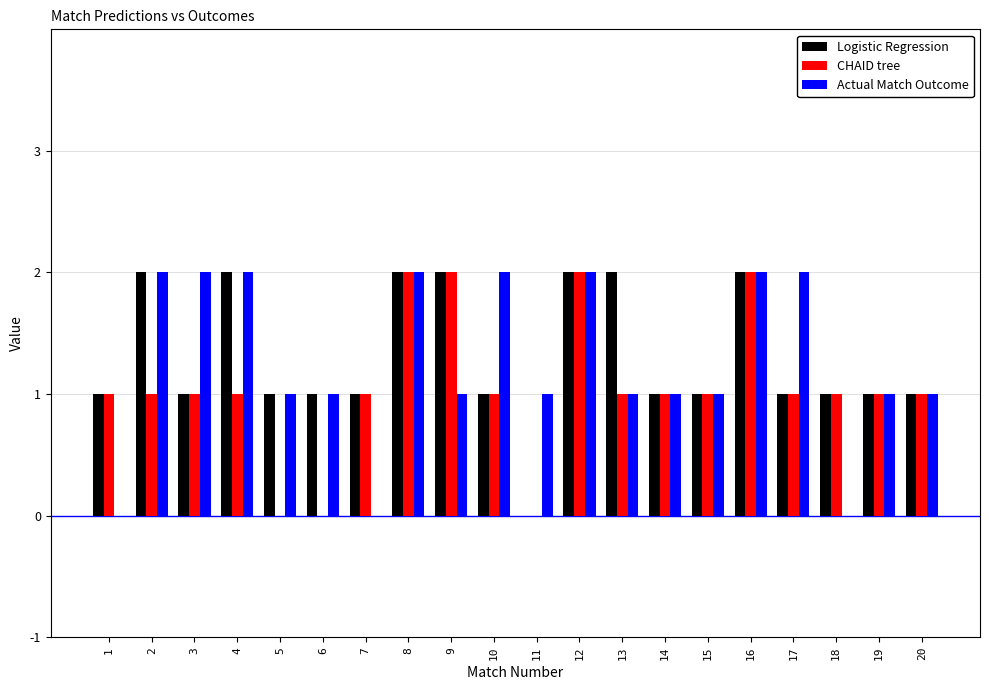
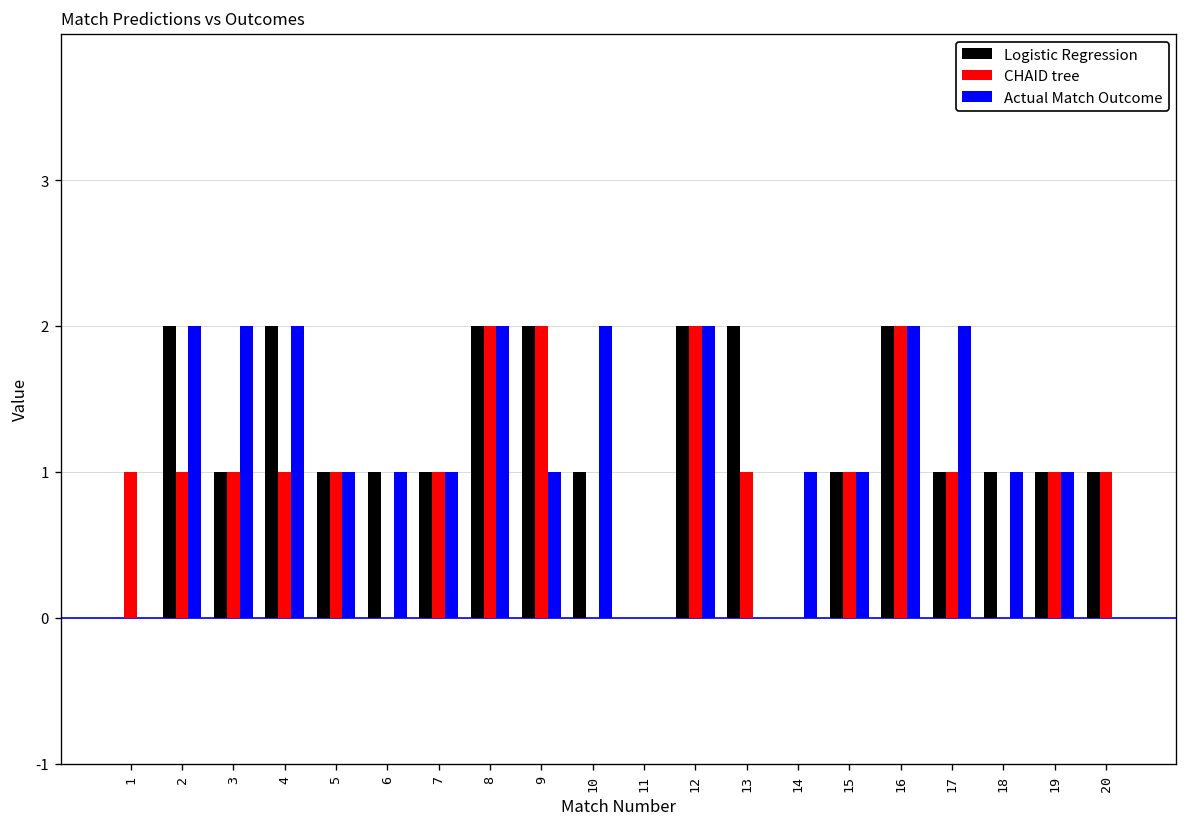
  {
    "Logistic Regression": {
-     "1": 1,
+     "1": 0,
      "2": 2,
      "3": 1,
      "4": 2,
      "5": 1,
      "6": 1,
      "7": 1,
      "8": 2,
      "9": 2,
      "10": 1,
      "11": 0,
      "12": 2,
      "13": 2,
-     "14": 1,
+     "14": 0,
      "15": 1,
      "16": 2,
      "17": 1,
      "18": 1,
      "19": 1,
      "20": 1
    },
    "CHAID tree": {
      "1": 1,
      "2": 1,
      "3": 1,
      "4": 1,
-     "5": 0,
+     "5": 1,
      "6": 0,
      "7": 1,
      "8": 2,
      "9": 2,
-     "10": 1,
+     "10": 0,
      "11": 0,
      "12": 2,
      "13": 1,
-     "14": 1,
+     "14": 0,
      "15": 1,
      "16": 2,
      "17": 1,
-     "18": 1,
+     "18": 0,
      "19": 1,
      "20": 1
    },
    "Actual Match Outcome": {
      "1": 0,
      "2": 2,
      "3": 2,
      "4": 2,
      "5": 1,
      "6": 1,
-     "7": 0,
+     "7": 1,
      "8": 2,
      "9": 1,
      "10": 2,
-     "11": 1,
+     "11": 0,
      "12": 2,
-     "13": 1,
+     "13": 0,
      "14": 1,
      "15": 1,
      "16": 2,
      "17": 2,
-     "18": 0,
+     "18": 1,
      "19": 1,
-     "20": 1
+     "20": 0
    }
  }
